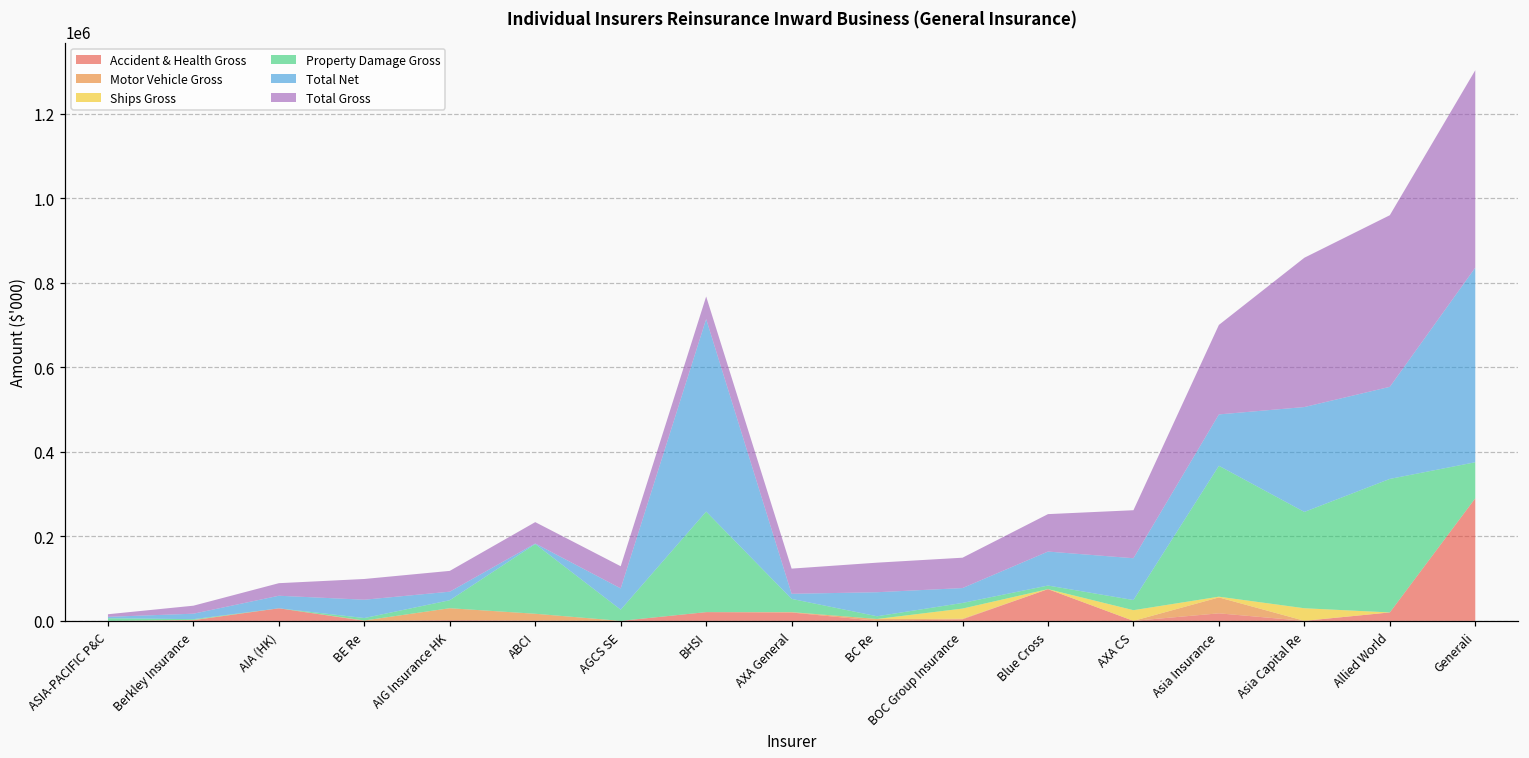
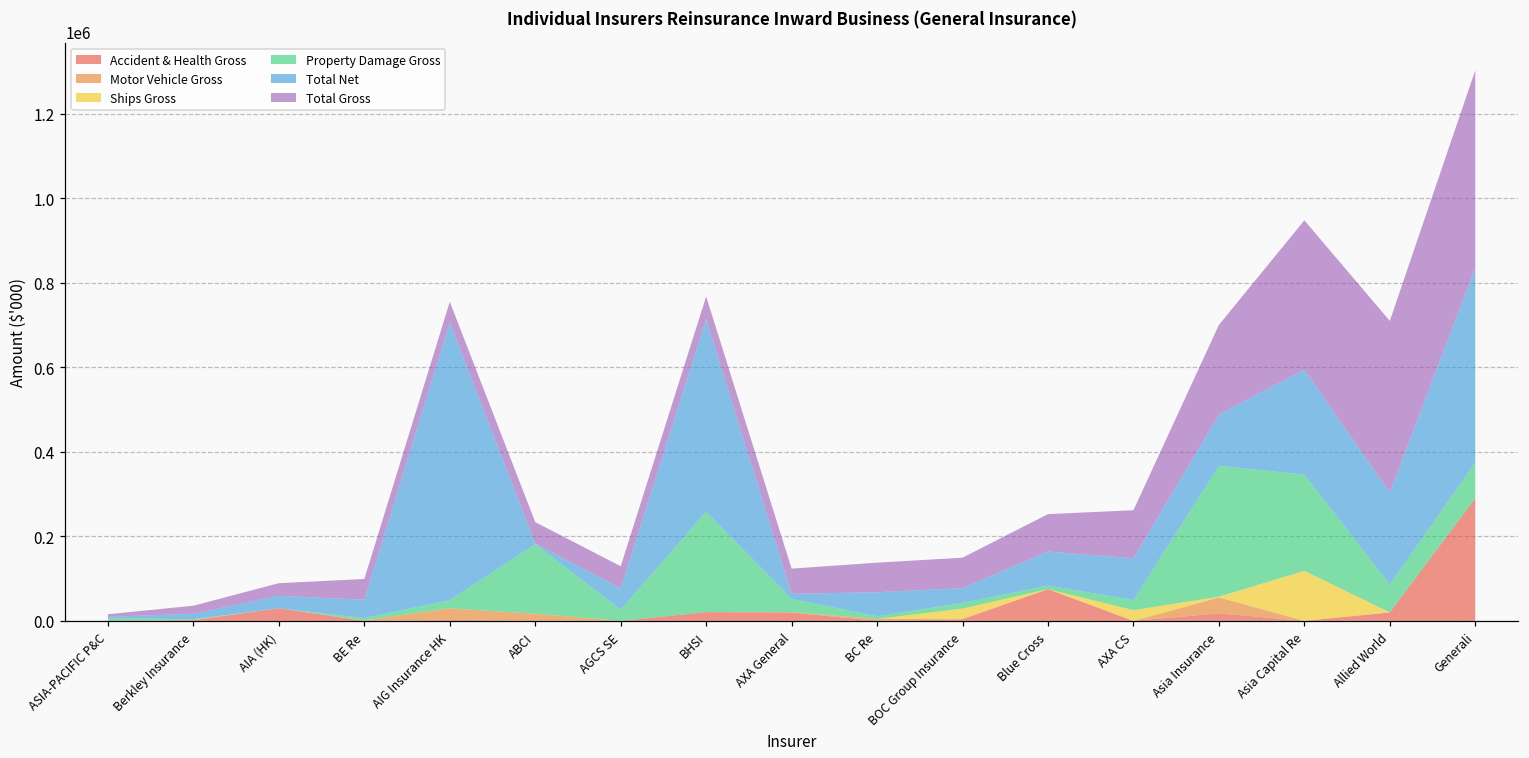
  {
    "Ships Gross": {
      "BOC Group Insurance": 20000,
      "AXA CS": 30000,
-     "Asia Capital Re": 30000
+     "Asia Capital Re": 120000
    },
    "Property Damage Gross": {
      "AIG Insurance HK": 20000,
      "AGCS SE": 30000,
      "BHSI": 240000,
      "AXA General": 30000,
      "BOC Group Insurance": 10000,
      "Blue Cross": 10000,
      "AXA CS": 20000,
      "Asia Insurance": 310000,
      "Asia Capital Re": 230000,
-     "Allied World": 320000,
+     "Allied World": 70000,
      "Generali": 90000
    },
    "Total Net": {
      "Berkley Insurance": 10000,
      "AIA (HK)": 30000,
      "BE Re": 40000,
-     "AIG Insurance HK": 20000,
+     "AIG Insurance HK": 660000,
      "AGCS SE": 50000,
      "BHSI": 460000,
      "AXA General": 10000,
      "BC Re": 60000,
      "BOC Group Insurance": 40000,
      "Blue Cross": 80000,
      "AXA CS": 100000,
      "Asia Insurance": 120000,
      "Asia Capital Re": 250000,
      "Allied World": 220000,
      "Generali": 460000
    },
    "Total Gross": {
      "Berkley Insurance": 20000,
      "AIA (HK)": 30000,
      "BE Re": 50000,
      "AIG Insurance HK": 50000,
      "ABCI": 50000,
      "AGCS SE": 50000,
      "BHSI": 50000,
      "AXA General": 60000,
      "BC Re": 70000,
      "BOC Group Insurance": 70000,
      "Blue Cross": 90000,
      "AXA CS": 110000,
      "Asia Insurance": 210000,
      "Asia Capital Re": 350000,
      "Allied World": 410000,
      "Generali": 470000
    }
  }
